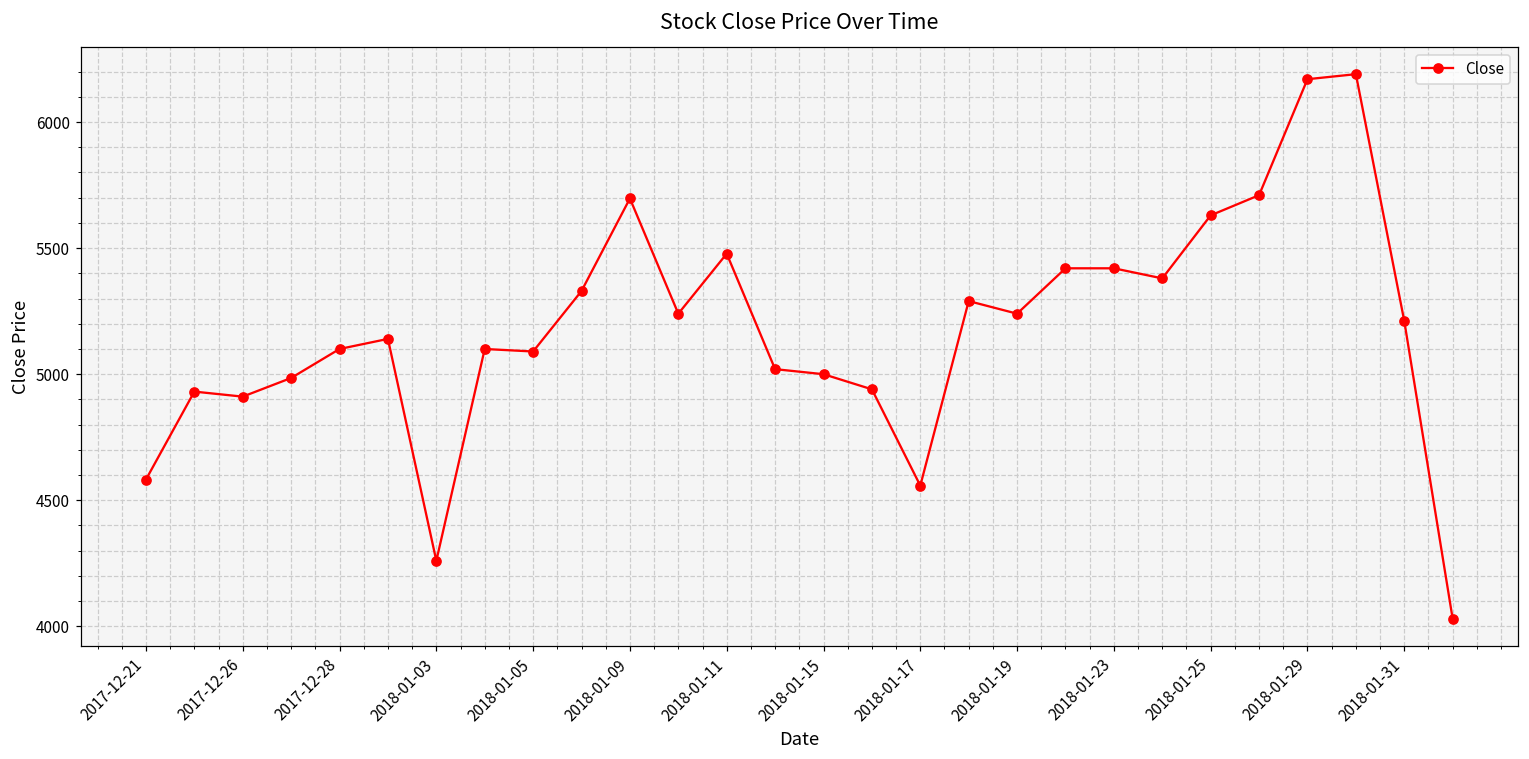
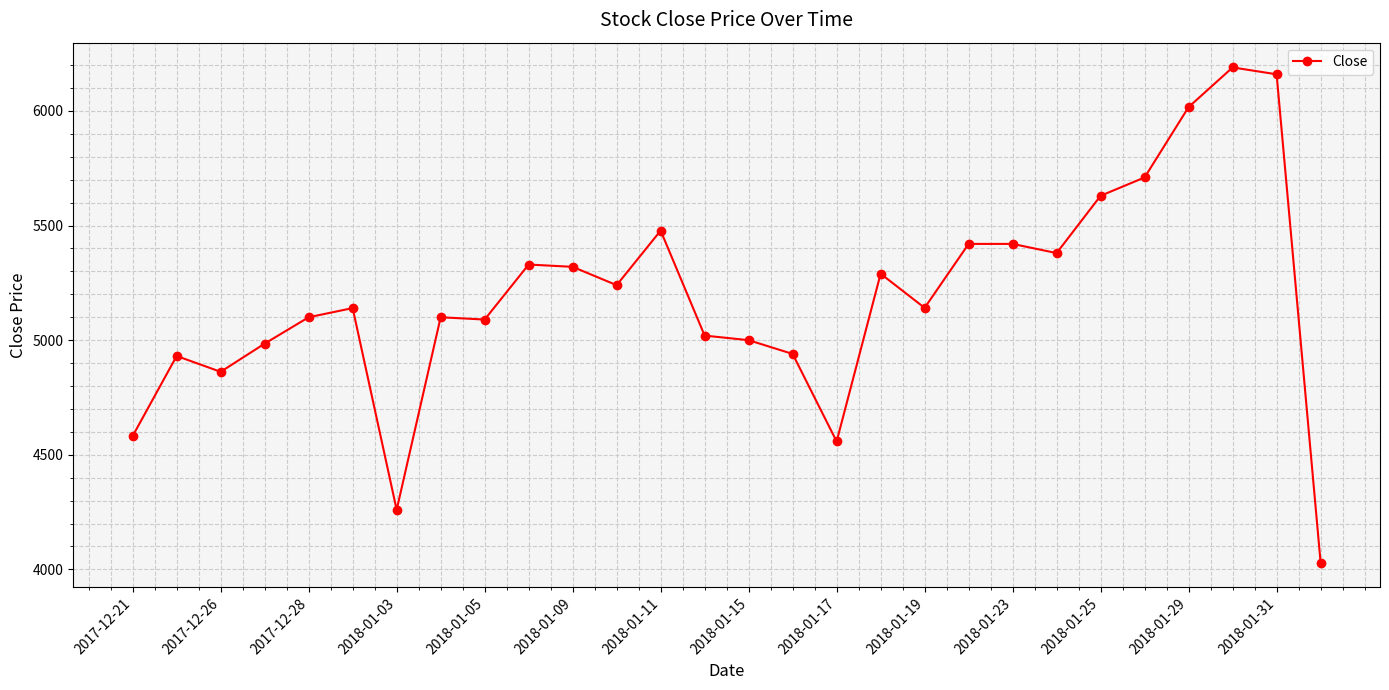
  {
    "2017-12-21": 4580,
-   "2017-12-26": 4910,
+   "2017-12-26": 4860,
    "2017-12-28": 5100,
    "2018-01-03": 4260,
    "2018-01-05": 5090,
-   "2018-01-09": 5700,
+   "2018-01-09": 5320,
    "2018-01-11": 5480,
    "2018-01-15": 5000,
    "2018-01-17": 4560,
-   "2018-01-19": 5240,
+   "2018-01-19": 5140,
    "2018-01-23": 5420,
    "2018-01-25": 5630,
-   "2018-01-29": 6170,
-   "2018-01-31": 5210
+   "2018-01-29": 6020,
+   "2018-01-31": 6160
  }
